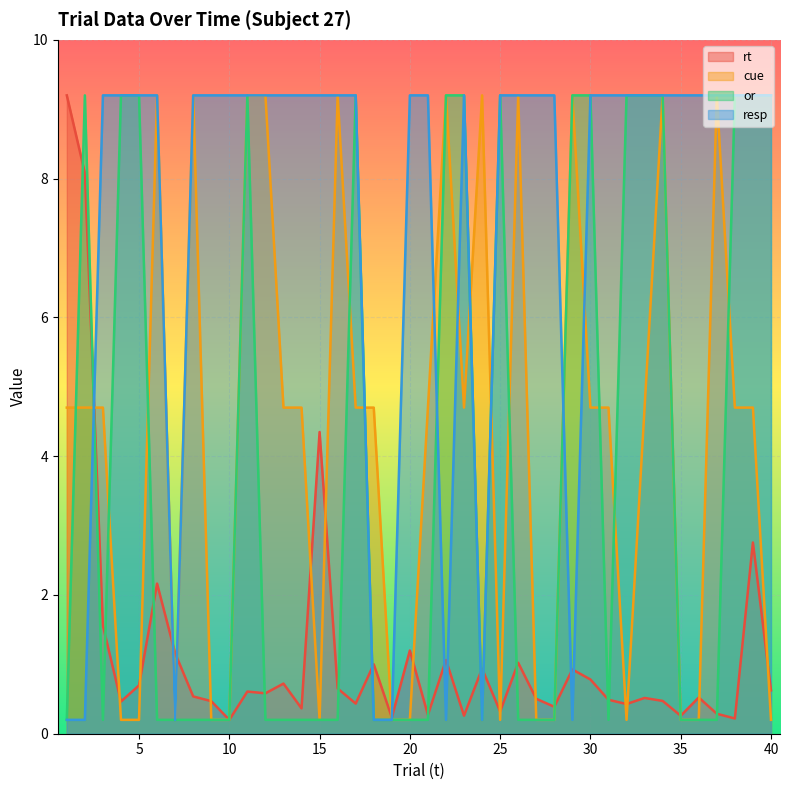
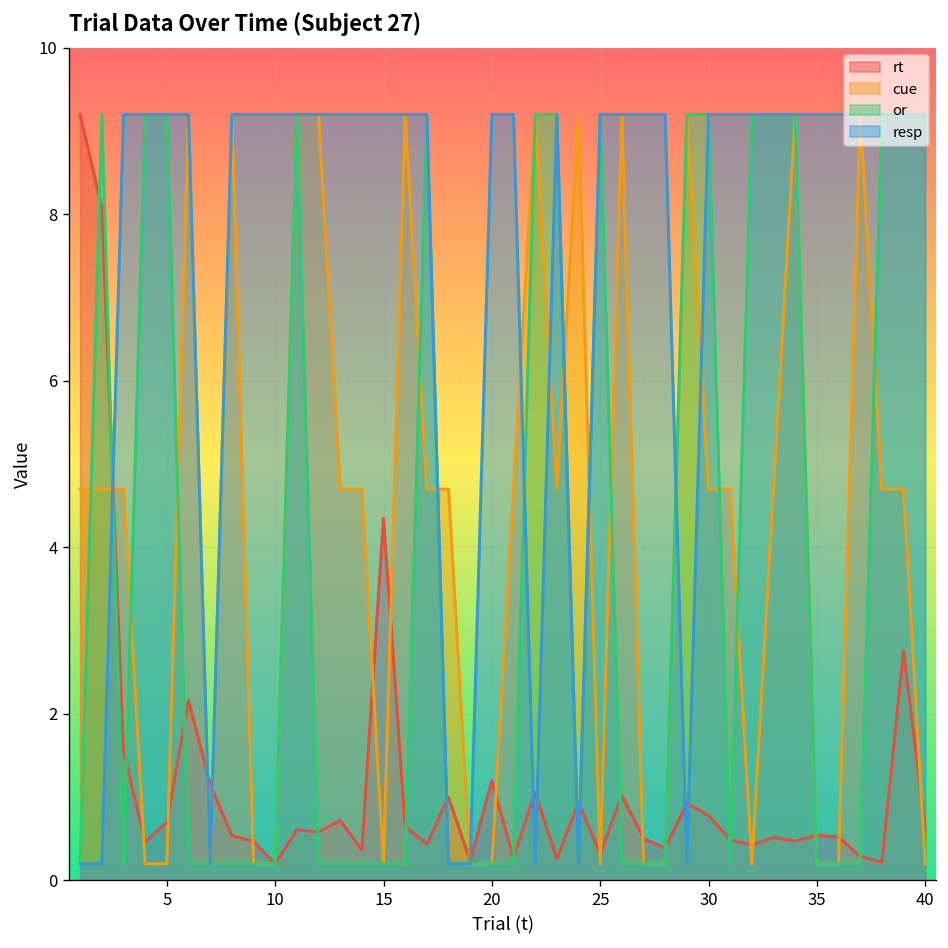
  {
    "rt": {
      "5": 0.7,
      "15": 4.3,
      "20": 1.2,
      "25": 0.3,
      "30": 0.8,
-     "35": 0.3,
+     "35": 0.5,
      "40": 0.6
    },
    "cue": {
      "5": 0.2,
      "25": 0.2,
      "30": 4.7,
      "40": 0.2
    },
    "resp": {
      "10": 9.2,
      "15": 9.2,
      "20": 9.2,
      "35": 9.2
    }
  }
